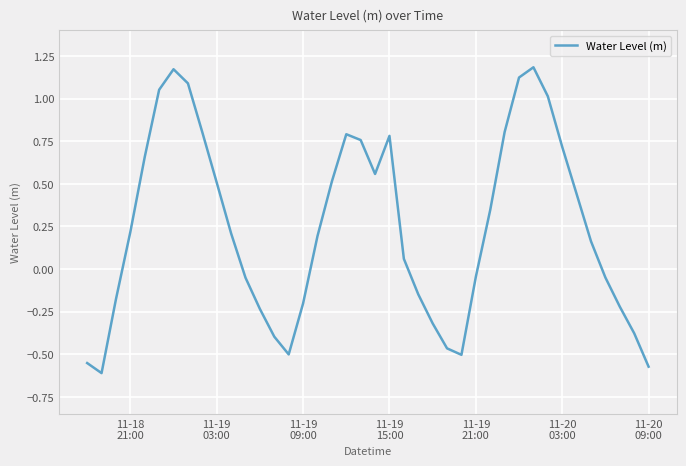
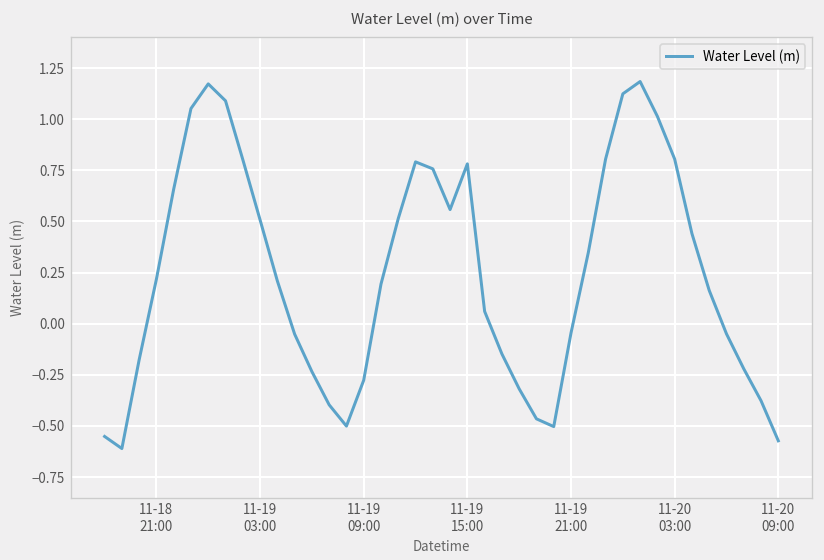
  {
    "11-18 21:00": 0.22,
    "11-19 03:00": 0.51,
-   "11-19 09:00": -0.20,
+   "11-19 09:00": -0.28,
    "11-19 15:00": 0.78,
    "11-19 21:00": -0.05,
-   "11-20 03:00": 0.72,
+   "11-20 03:00": 0.80,
    "11-20 09:00": -0.57
  }
